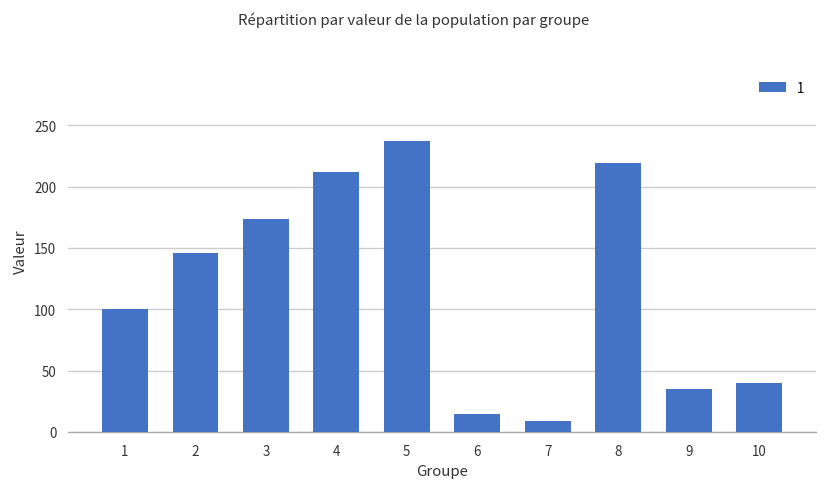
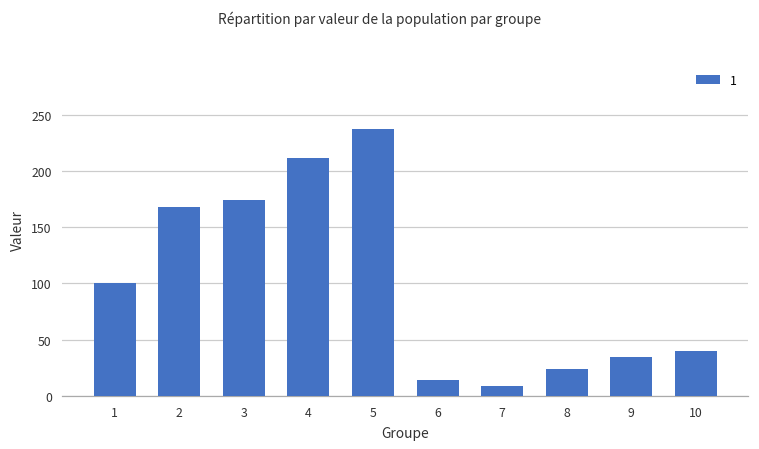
  {
    "1": 100,
-   "2": 146,
+   "2": 168,
    "3": 174,
    "4": 212,
    "5": 237,
    "6": 15,
    "7": 9,
-   "8": 219,
+   "8": 24,
    "9": 35,
    "10": 40
  }
